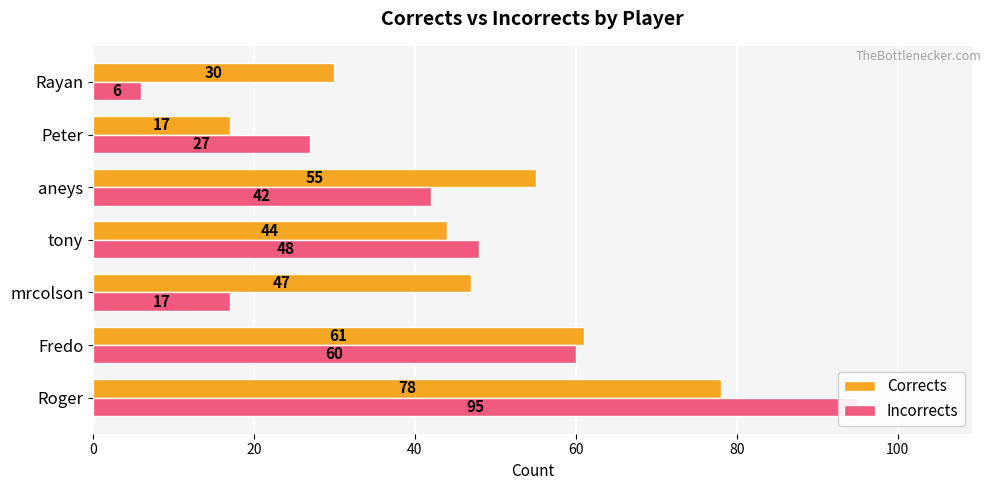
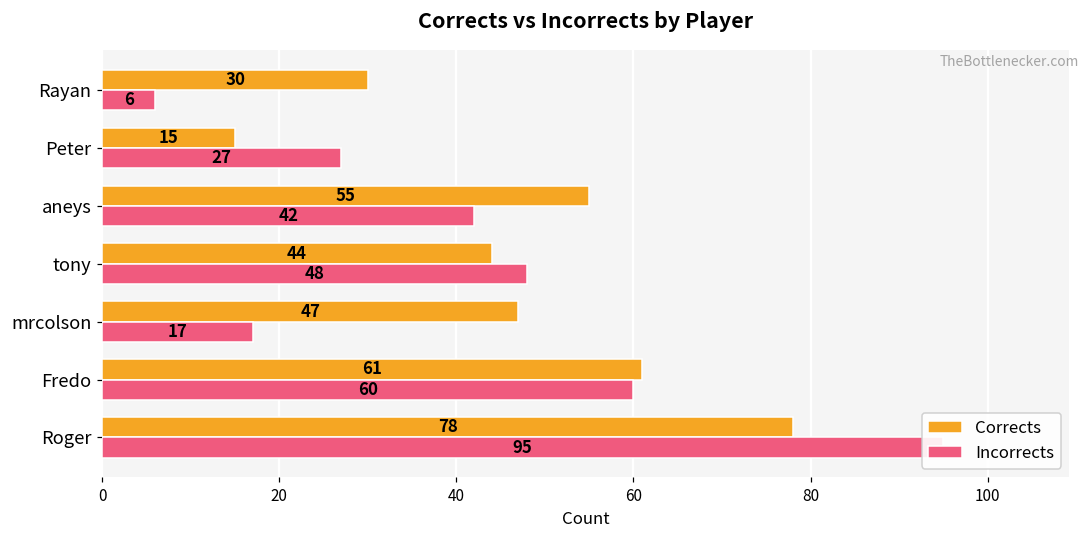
  {
    "Corrects": {
      "Rayan": 30,
-     "Peter": 17,
+     "Peter": 15,
      "aneys": 55,
      "tony": 44,
      "mrcolson": 47,
      "Fredo": 61,
      "Roger": 78
    },
    "Incorrects": {
      "Rayan": 6,
      "Peter": 27,
      "aneys": 42,
      "tony": 48,
      "mrcolson": 17,
      "Fredo": 60
    }
  }
